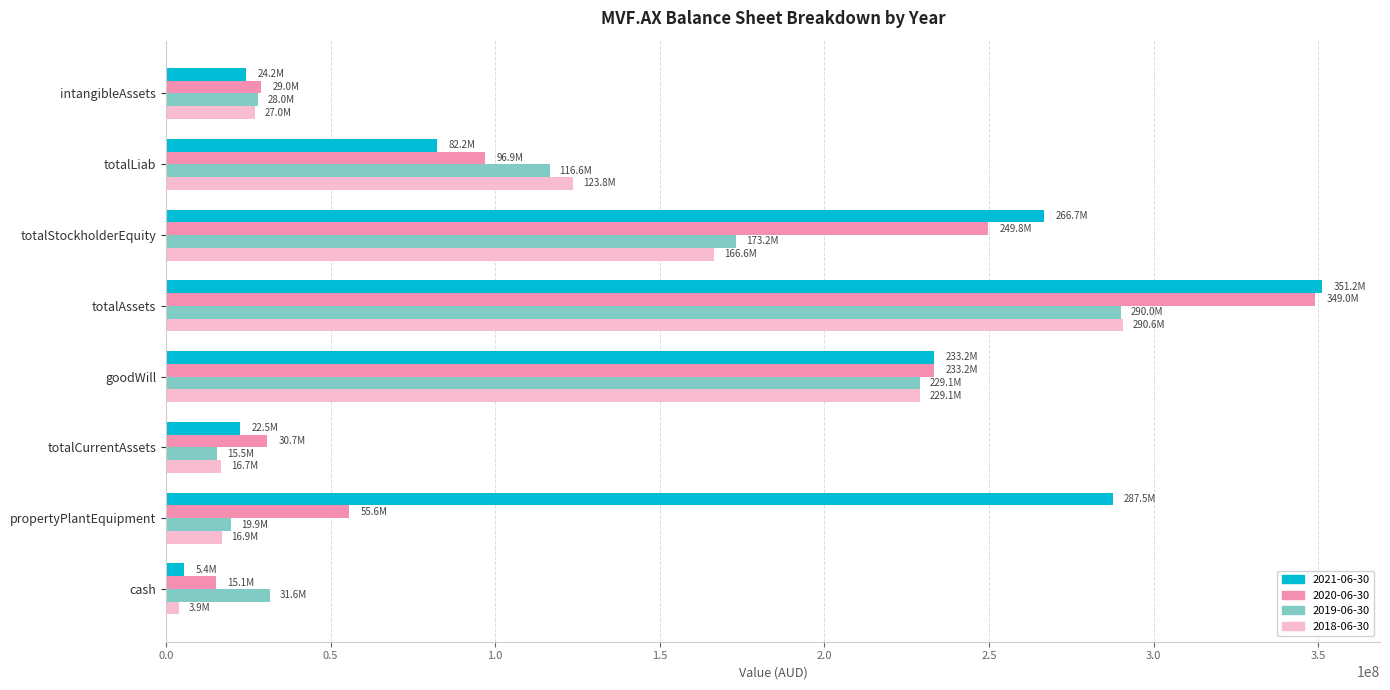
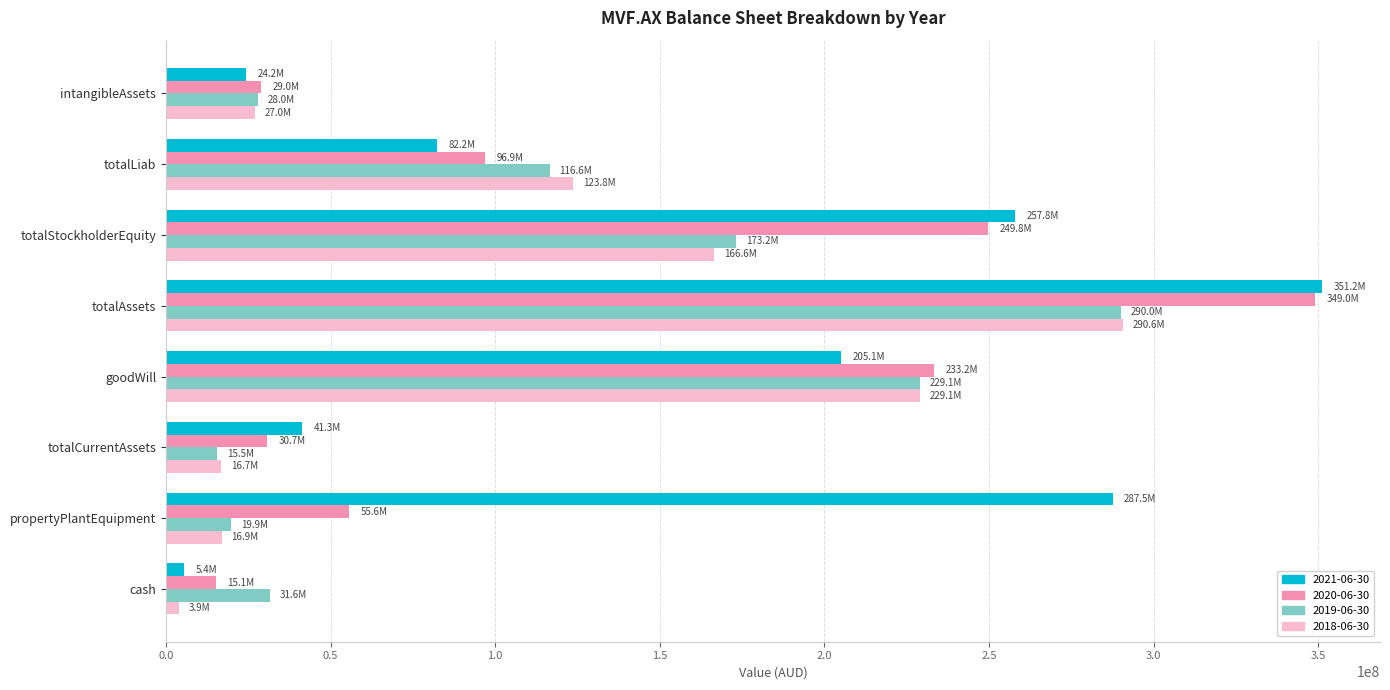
  {
    "2021-06-30": {
      "intangibleAssets": "24.2M",
      "totalLiab": "82.2M",
-     "totalStockholderEquity": "266.7M",
+     "totalStockholderEquity": "257.8M",
      "totalAssets": "351.2M",
-     "goodWill": "233.2M",
-     "totalCurrentAssets": "22.5M",
+     "goodWill": "205.1M",
+     "totalCurrentAssets": "41.3M",
      "propertyPlantEquipment": "287.5M",
      "cash": "5.4M"
    },
    "2019-06-30": {
      "intangibleAssets": "28.0M",
      "totalLiab": "116.6M",
      "totalStockholderEquity": "173.2M",
      "totalAssets": "290.0M",
      "goodWill": "229.1M",
      "totalCurrentAssets": "15.5M",
      "propertyPlantEquipment": "19.9M",
      "cash": "31.6M"
    }
  }
